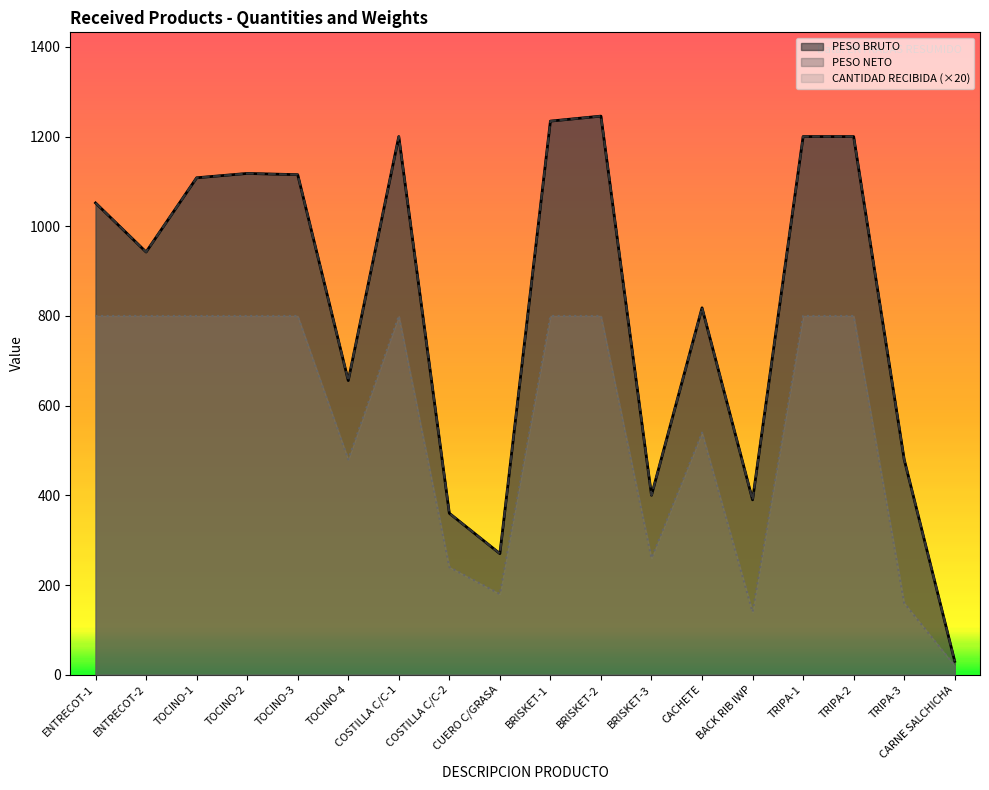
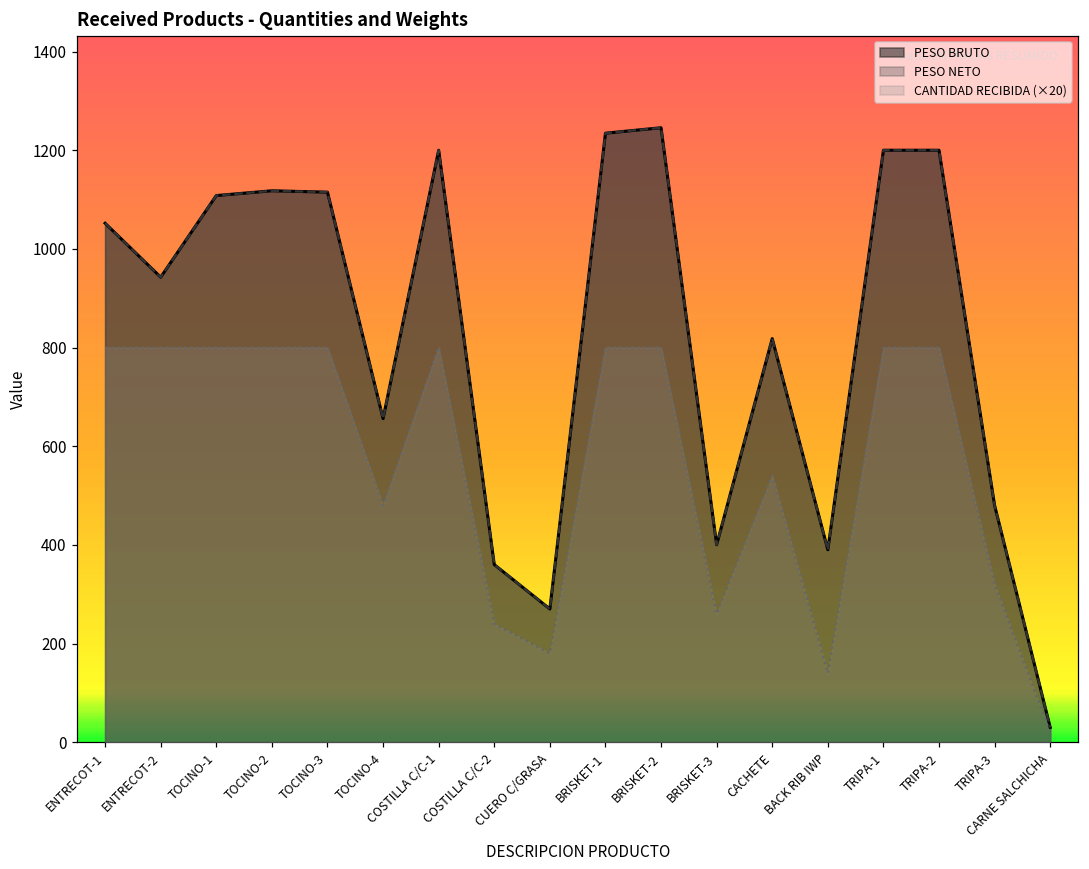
  {
    "PESO NETO": {
      "ENTRECOT-1": 1050,
      "ENTRECOT-2": 940,
      "TOCINO-1": 1110,
      "TOCINO-2": 1120,
      "TOCINO-3": 1120,
      "TOCINO-4": 660,
      "COSTILLA C/C-1": 1200,
      "COSTILLA C/C-2": 360,
      "CUERO C/GRASA": 270,
      "BRISKET-1": 1230,
      "BRISKET-2": 1250,
      "BRISKET-3": 400,
      "CACHETE": 820,
      "BACK RIB IWP": 390,
      "TRIPA-1": 1200,
      "TRIPA-2": 1200,
      "TRIPA-3": 480,
      "CARNE SALCHICHA": 30
    },
    "CANTIDAD RECIBIDA (×20)": {
      "ENTRECOT-1": 800,
      "ENTRECOT-2": 800,
      "TOCINO-1": 800,
      "TOCINO-2": 800,
      "TOCINO-3": 800,
      "TOCINO-4": 480,
      "COSTILLA C/C-1": 800,
      "COSTILLA C/C-2": 240,
      "CUERO C/GRASA": 180,
      "BRISKET-1": 800,
      "BRISKET-2": 800,
      "BRISKET-3": 260,
      "CACHETE": 540,
      "BACK RIB IWP": 140,
      "TRIPA-1": 800,
      "TRIPA-2": 800,
-     "TRIPA-3": 160,
+     "TRIPA-3": 320,
      "CARNE SALCHICHA": 20
    }
  }
